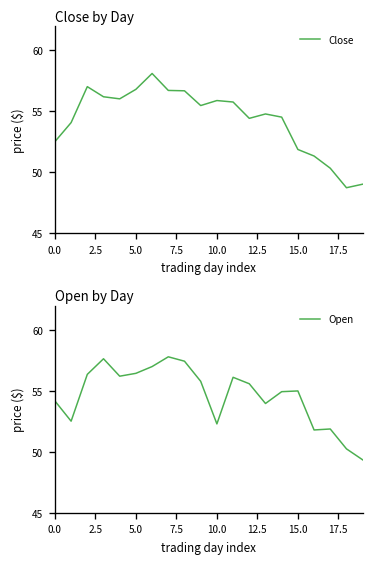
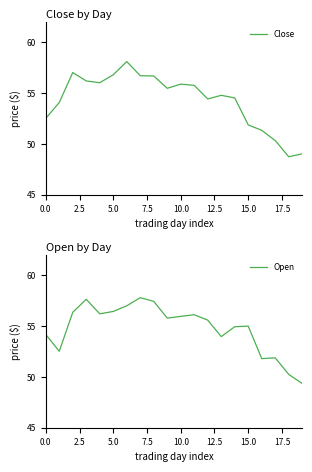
  {
    "Close by Day": {
      "0.0": 52.5,
      "5.0": 56.8,
      "10.0": 55.9,
      "15.0": 51.9
    },
    "Open by Day": {
      "0.0": 54.2,
      "5.0": 56.4,
-     "10.0": 52.3,
+     "10.0": 56.0,
      "15.0": 55.0
    }
  }
